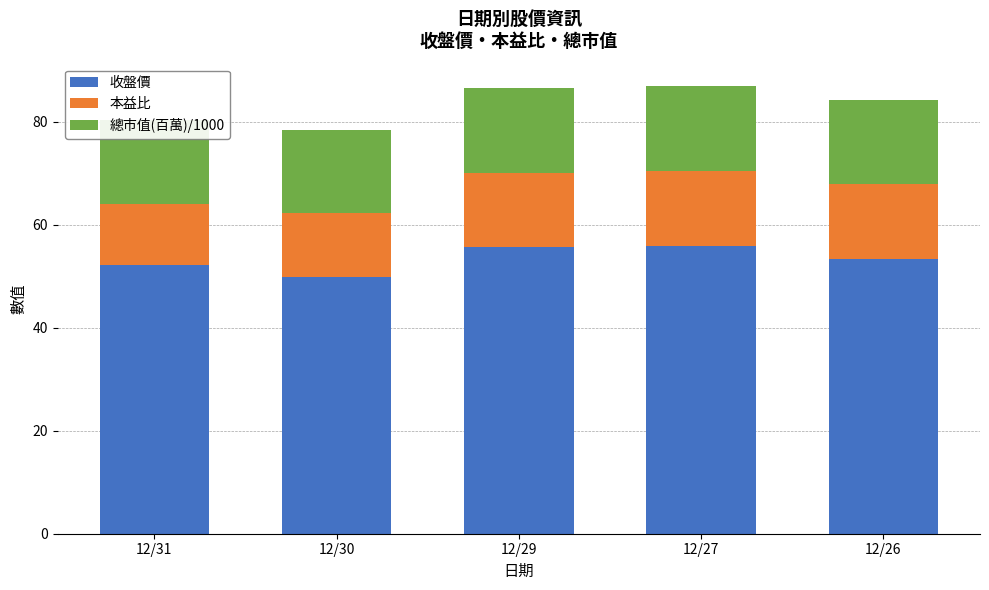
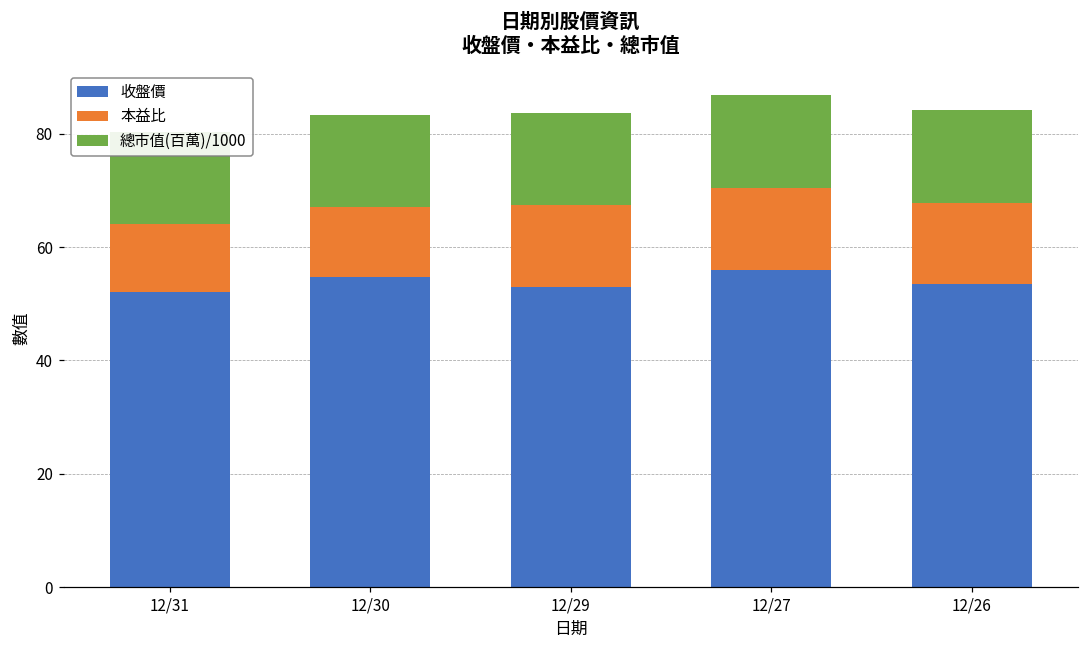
  {
    "收盤價": {
      "12/31": 52,
-     "12/30": 50,
-     "12/29": 56,
+     "12/30": 55,
+     "12/29": 53,
      "12/27": 56,
      "12/26": 53
    },
    "本益比": {
      "12/31": 12,
      "12/30": 12,
      "12/29": 14,
      "12/27": 15,
      "12/26": 14
    },
    "總市值(百萬)/1000": {
      "12/30": 16,
      "12/29": 16,
      "12/27": 16,
      "12/26": 16
    }
  }
